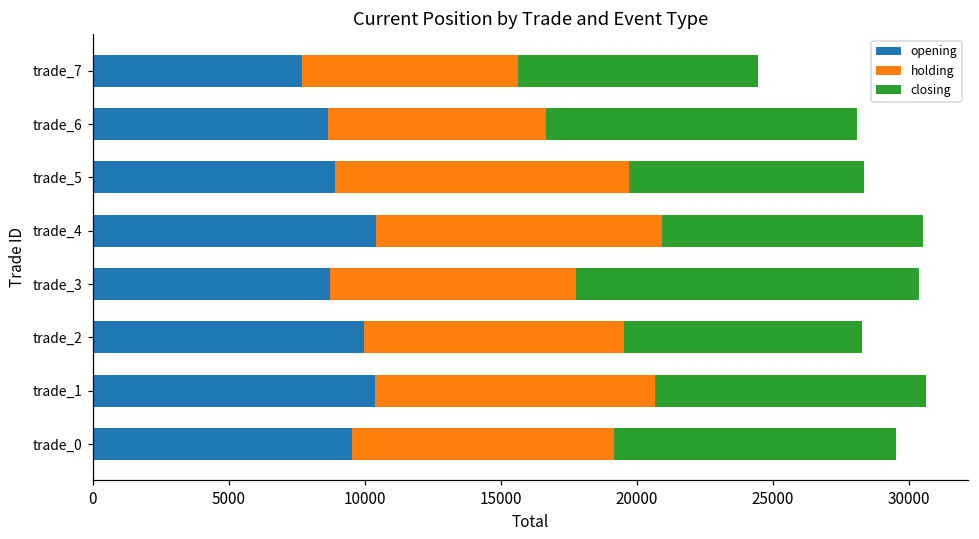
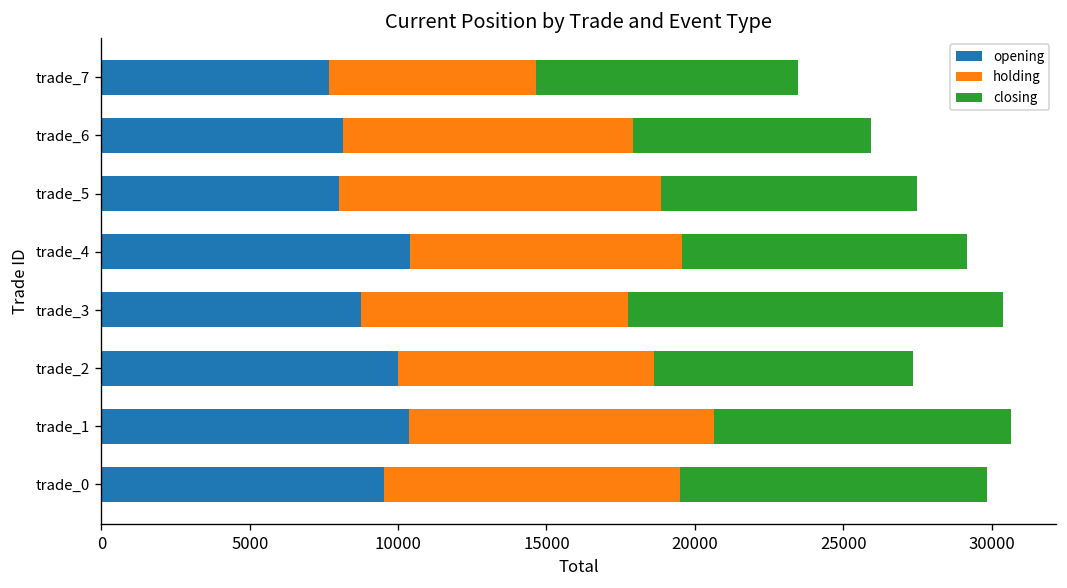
  {
    "opening": {
      "trade_7": 7700,
-     "trade_6": 8600,
-     "trade_5": 8900,
+     "trade_6": 8200,
+     "trade_5": 8000,
      "trade_4": 10400,
      "trade_3": 8700,
      "trade_2": 10000,
      "trade_1": 10400,
      "trade_0": 9500
    },
    "holding": {
-     "trade_7": 8000,
-     "trade_6": 8000,
+     "trade_7": 7000,
+     "trade_6": 9700,
      "trade_5": 10800,
-     "trade_4": 10500,
+     "trade_4": 9200,
      "trade_3": 9000,
-     "trade_2": 9600,
+     "trade_2": 8600,
      "trade_1": 10300,
-     "trade_0": 9600
+     "trade_0": 10000
    },
    "closing": {
      "trade_7": 8800,
-     "trade_6": 11400,
+     "trade_6": 8000,
      "trade_5": 8600,
      "trade_4": 9600,
      "trade_3": 12600,
      "trade_2": 8700,
      "trade_1": 10000,
      "trade_0": 10400
    }
  }
